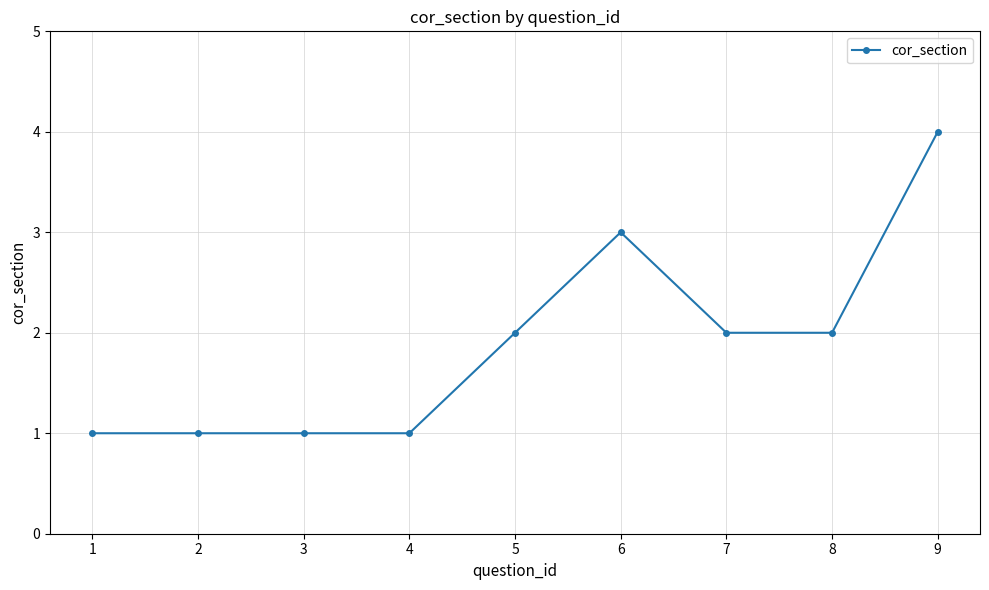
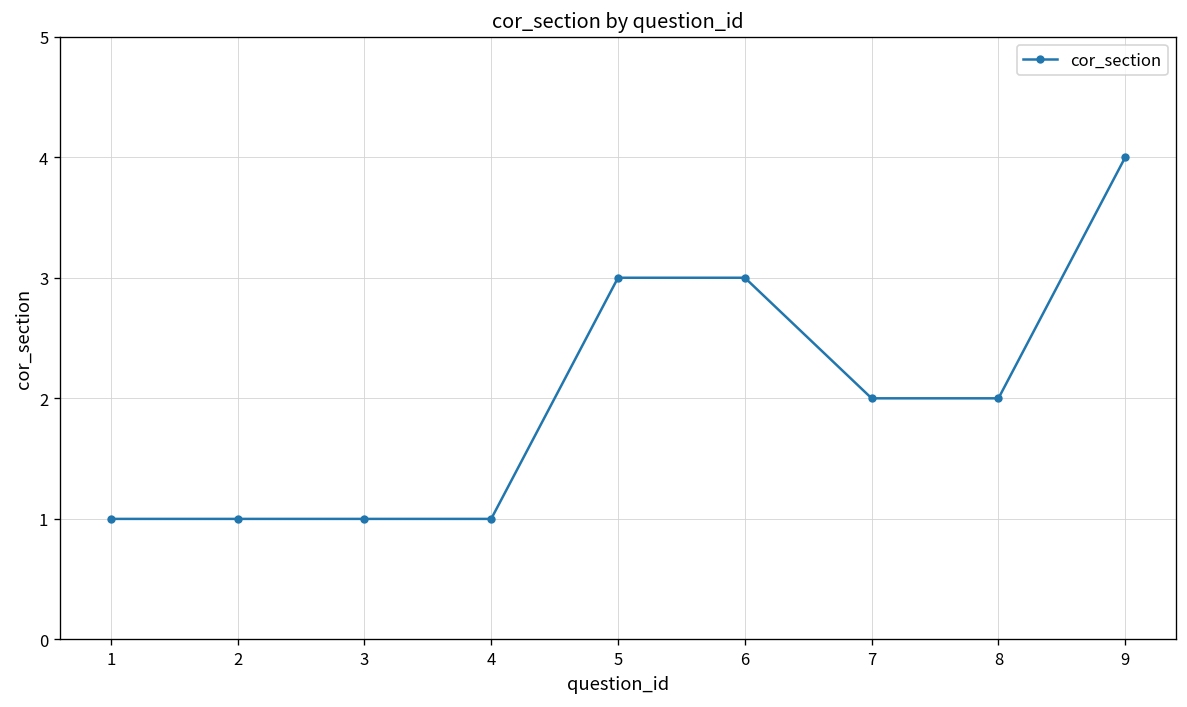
  {
    "1": 1,
    "2": 1,
    "3": 1,
    "4": 1,
-   "5": 2,
+   "5": 3,
    "6": 3,
    "7": 2,
    "8": 2,
    "9": 4
  }
